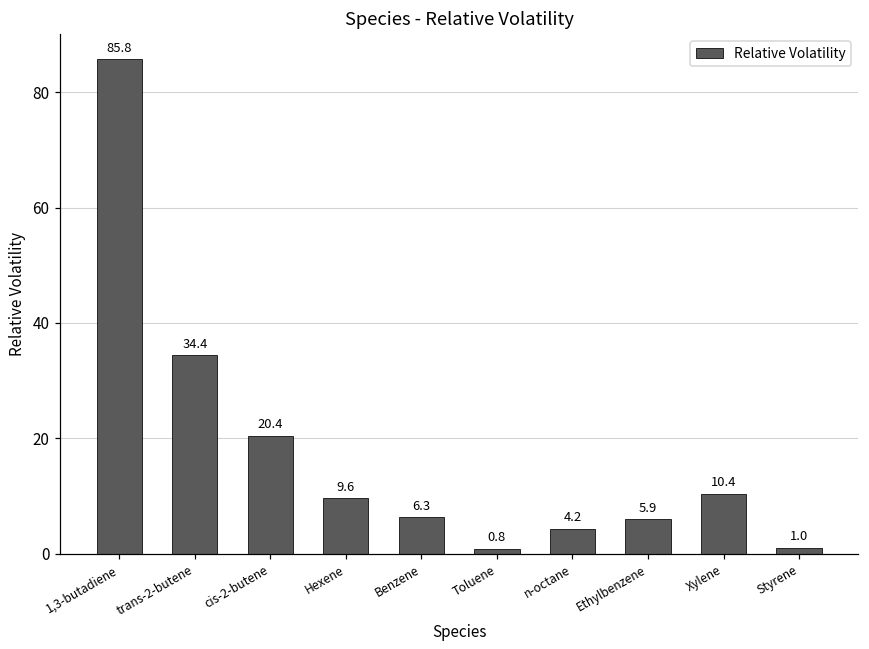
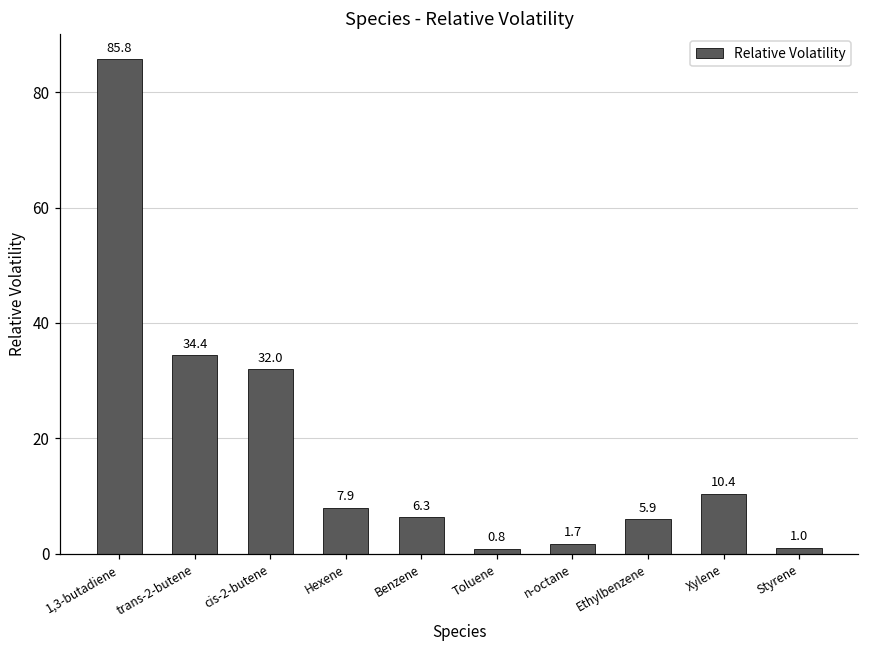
  {
    "1,3-butadiene": 85.8,
    "trans-2-butene": 34.4,
-   "cis-2-butene": 20.4,
-   "Hexene": 9.6,
+   "cis-2-butene": 32.0,
+   "Hexene": 7.9,
    "Benzene": 6.3,
    "Toluene": 0.8,
-   "n-octane": 4.2,
+   "n-octane": 1.7,
    "Ethylbenzene": 5.9,
    "Xylene": 10.4,
    "Styrene": 1.0
  }
